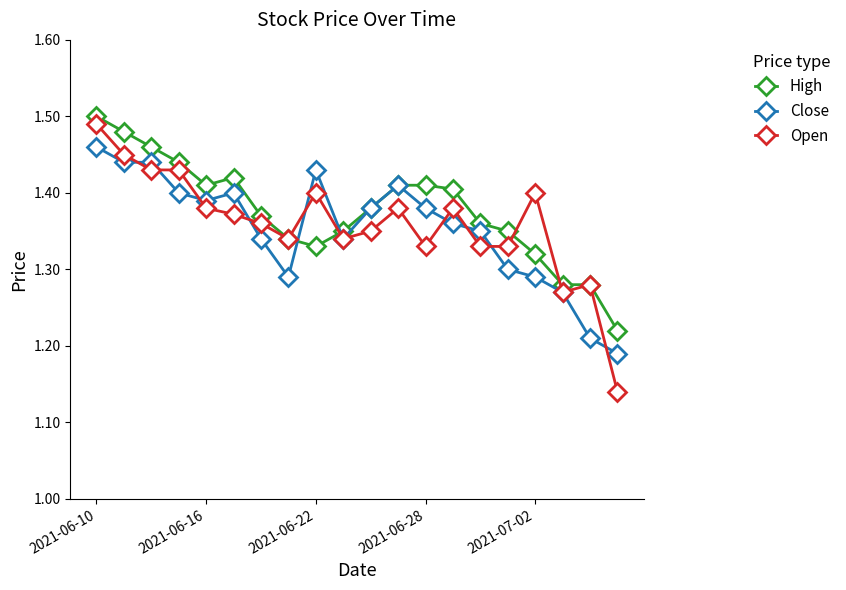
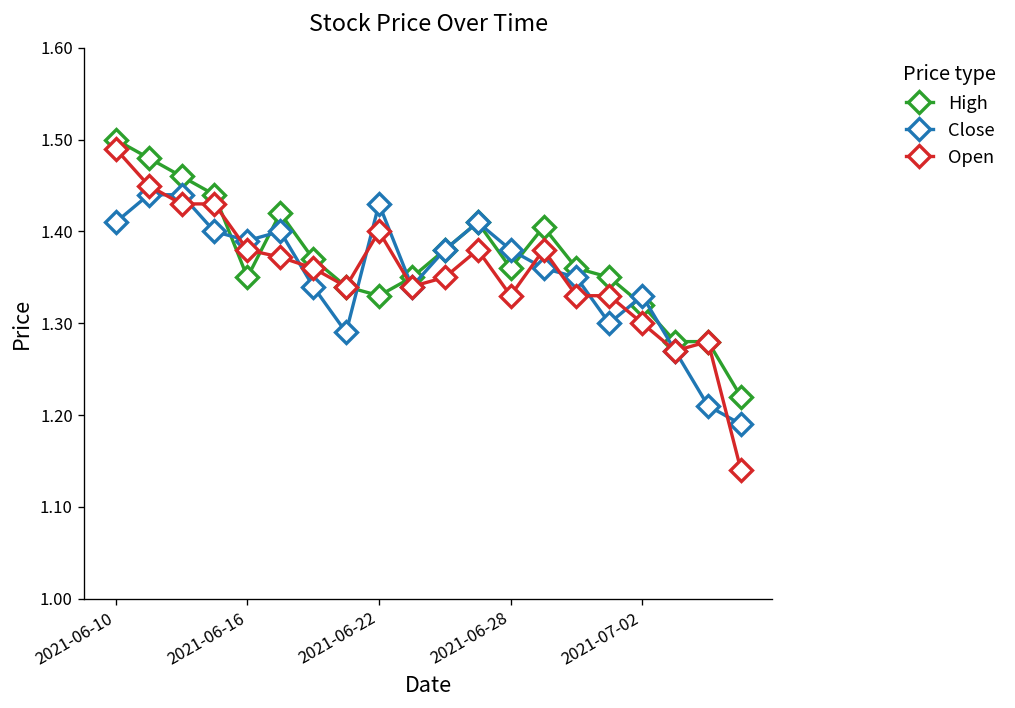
  {
    "High": {
      "2021-06-10": 1.50,
-     "2021-06-16": 1.41,
+     "2021-06-16": 1.35,
      "2021-06-22": 1.33,
-     "2021-06-28": 1.41,
+     "2021-06-28": 1.36,
      "2021-07-02": 1.32
    },
    "Close": {
-     "2021-06-10": 1.46,
+     "2021-06-10": 1.41,
      "2021-06-16": 1.39,
      "2021-06-22": 1.43,
      "2021-06-28": 1.38,
-     "2021-07-02": 1.29
+     "2021-07-02": 1.33
    },
    "Open": {
      "2021-06-10": 1.49,
      "2021-06-16": 1.38,
      "2021-06-22": 1.4,
      "2021-06-28": 1.33,
-     "2021-07-02": 1.4
+     "2021-07-02": 1.3
    }
  }
